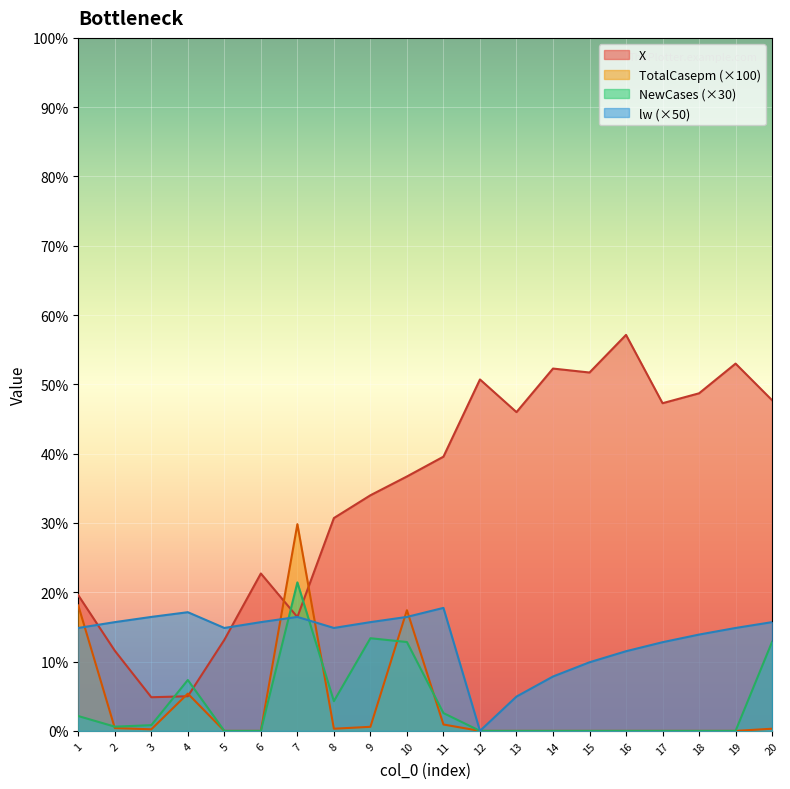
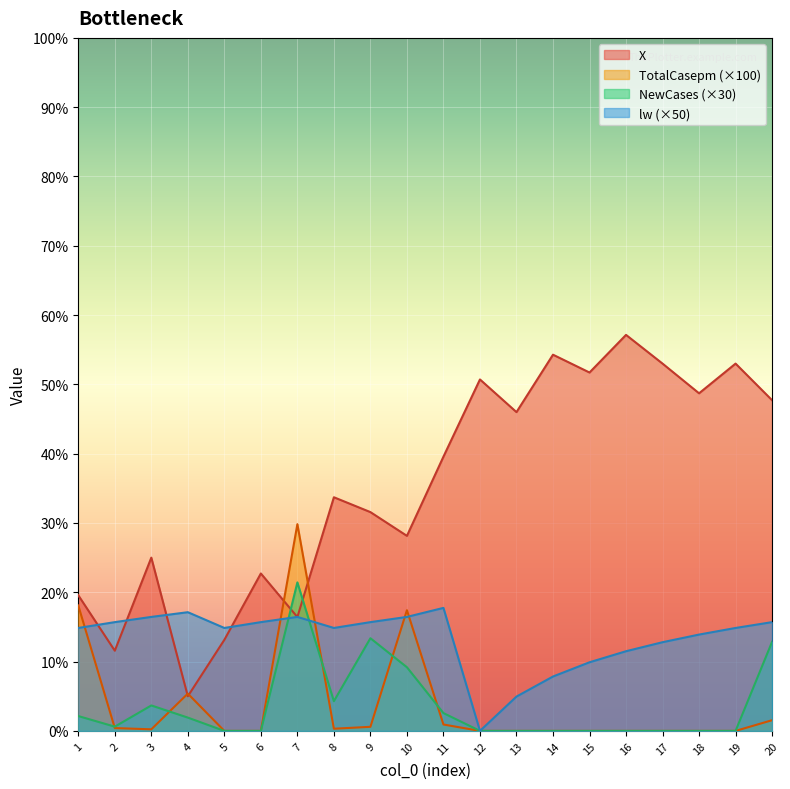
  {
    "X": {
      "1": "20%",
      "2": "12%",
-     "3": "5%",
+     "3": "25%",
      "4": "5%",
      "5": "13%",
      "6": "23%",
-     "8": "31%",
-     "9": "34%",
-     "10": "37%",
+     "8": "34%",
+     "9": "32%",
+     "10": "28%",
      "11": "40%",
      "12": "51%",
      "13": "46%",
-     "14": "52%",
+     "14": "54%",
      "15": "52%",
      "16": "57%",
-     "17": "47%",
+     "17": "53%",
      "18": "49%",
      "19": "53%",
      "20": "48%"
    },
    "TotalCasepm (×100)": {
      "1": "18%",
      "3": "0%",
      "4": "5%",
      "7": "30%",
      "8": "0%",
      "9": "1%",
      "10": "17%",
      "11": "1%",
-     "20": "0%"
+     "20": "2%"
    },
    "NewCases (×30)": {
      "1": "2%",
-     "3": "1%",
-     "4": "7%",
+     "3": "4%",
+     "4": "2%",
      "7": "21%",
      "8": "4%",
      "9": "13%",
-     "10": "13%",
+     "10": "9%",
      "11": "3%",
      "20": "13%"
    },
    "lw (×50)": {
      "1": "15%",
      "2": "16%",
      "3": "16%",
      "4": "17%",
      "5": "15%",
      "6": "16%",
      "8": "15%",
      "9": "16%",
      "10": "16%",
      "11": "18%",
      "13": "5%",
      "14": "8%",
      "15": "10%",
      "16": "11%",
      "17": "13%",
      "18": "14%",
      "19": "15%",
      "20": "16%"
    }
  }
